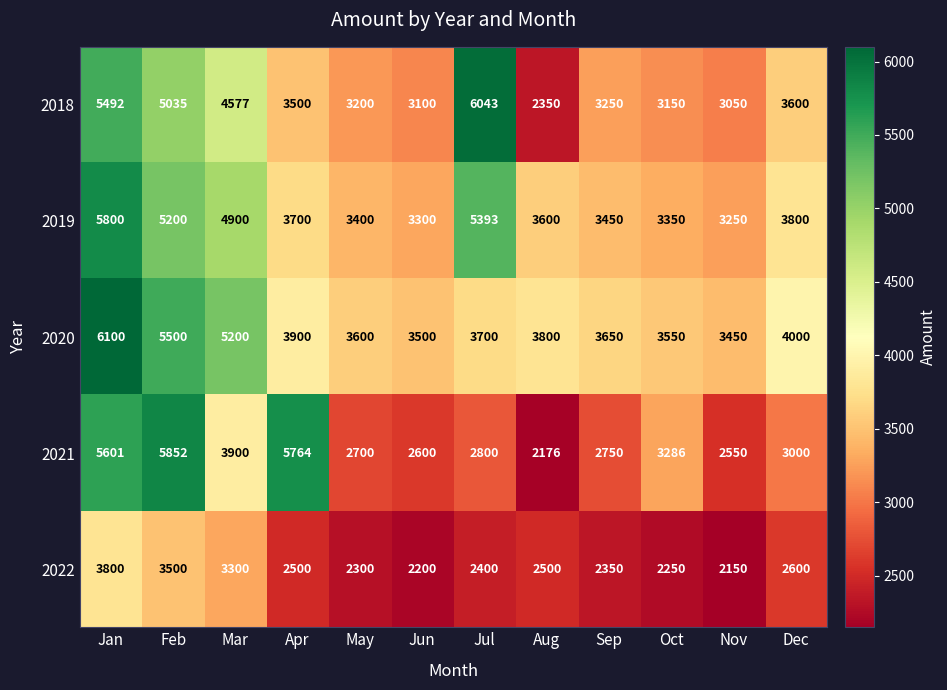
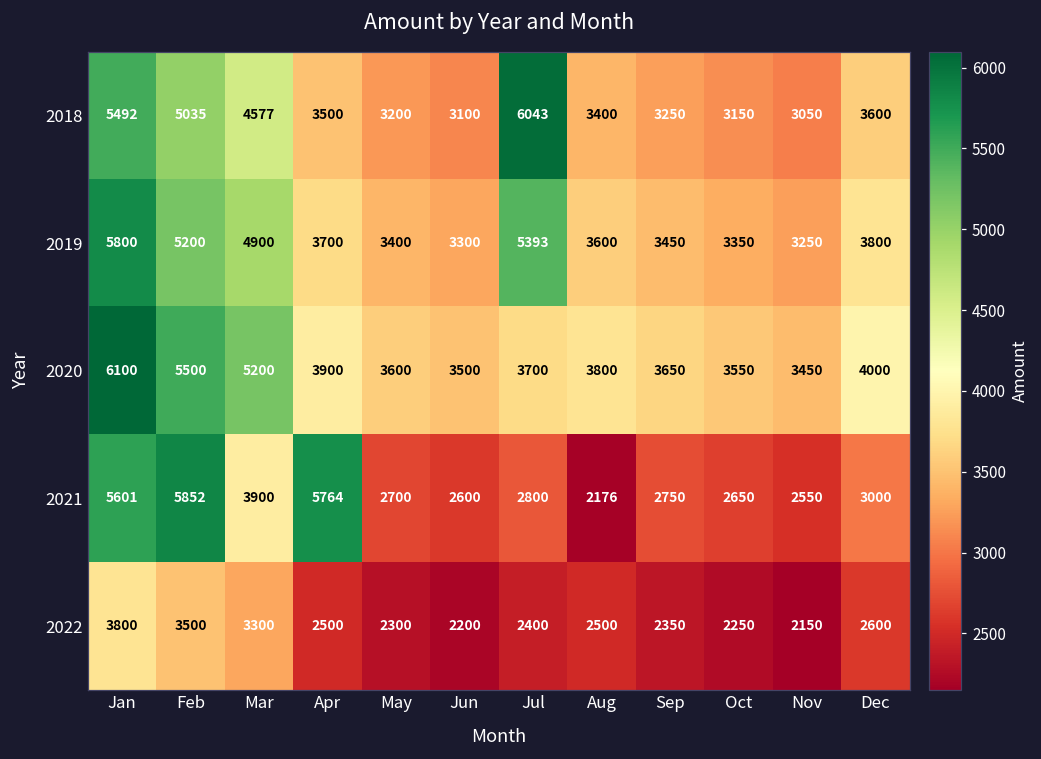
  {
    "2018": {
      "Jan": 5492,
      "Feb": 5035,
      "Mar": 4577,
      "Apr": 3500,
      "May": 3200,
      "Jun": 3100,
      "Jul": 6043,
-     "Aug": 2350,
+     "Aug": 3400,
      "Sep": 3250,
      "Oct": 3150,
      "Nov": 3050,
      "Dec": 3600
    },
    "2019": {
      "Jan": 5800,
      "Feb": 5200,
      "Mar": 4900,
      "Apr": 3700,
      "May": 3400,
      "Jun": 3300,
      "Jul": 5393,
      "Aug": 3600,
      "Sep": 3450,
      "Oct": 3350,
      "Nov": 3250,
      "Dec": 3800
    },
    "2020": {
      "Jan": 6100,
      "Feb": 5500,
      "Mar": 5200,
      "Apr": 3900,
      "May": 3600,
      "Jun": 3500,
      "Jul": 3700,
      "Aug": 3800,
      "Sep": 3650,
      "Oct": 3550,
      "Nov": 3450,
      "Dec": 4000
    },
    "2021": {
      "Jan": 5601,
      "Feb": 5852,
      "Mar": 3900,
      "Apr": 5764,
      "May": 2700,
      "Jun": 2600,
      "Jul": 2800,
      "Aug": 2176,
      "Sep": 2750,
-     "Oct": 3286,
+     "Oct": 2650,
      "Nov": 2550,
      "Dec": 3000
    },
    "2022": {
      "Jan": 3800,
      "Feb": 3500,
      "Mar": 3300,
      "Apr": 2500,
      "May": 2300,
      "Jun": 2200,
      "Jul": 2400,
      "Aug": 2500,
      "Sep": 2350,
      "Oct": 2250,
      "Nov": 2150,
      "Dec": 2600
    }
  }
